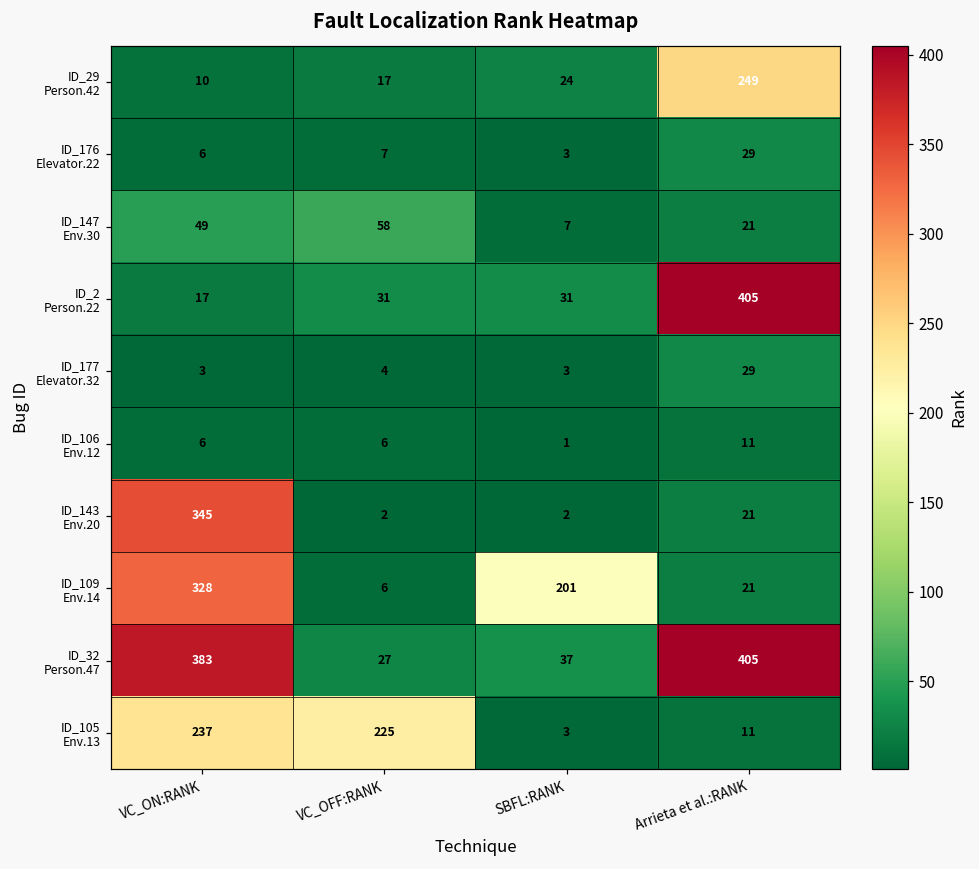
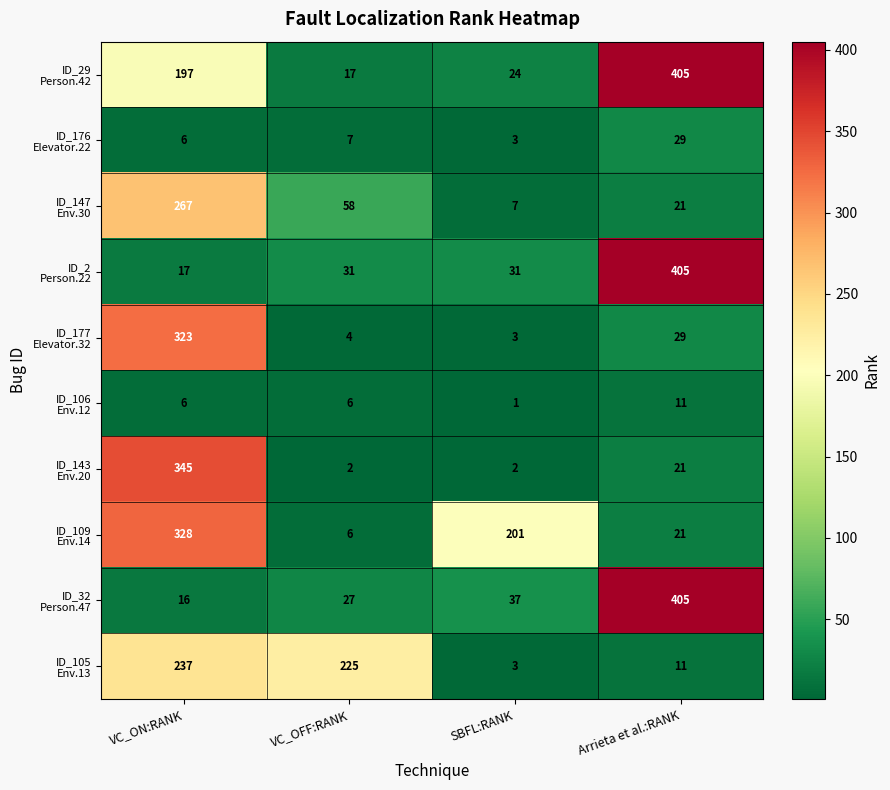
  {
    "ID_29 Person.42": {
-     "VC_ON:RANK": 10,
+     "VC_ON:RANK": 197,
      "VC_OFF:RANK": 17,
      "SBFL:RANK": 24,
-     "Arrieta et al.:RANK": 249
+     "Arrieta et al.:RANK": 405
    },
    "ID_176 Elevator.22": {
      "VC_ON:RANK": 6,
      "VC_OFF:RANK": 7,
      "SBFL:RANK": 3,
      "Arrieta et al.:RANK": 29
    },
    "ID_147 Env.30": {
-     "VC_ON:RANK": 49,
+     "VC_ON:RANK": 267,
      "VC_OFF:RANK": 58,
      "SBFL:RANK": 7,
      "Arrieta et al.:RANK": 21
    },
    "ID_2 Person.22": {
      "VC_ON:RANK": 17,
      "VC_OFF:RANK": 31,
      "SBFL:RANK": 31,
      "Arrieta et al.:RANK": 405
    },
    "ID_177 Elevator.32": {
-     "VC_ON:RANK": 3,
+     "VC_ON:RANK": 323,
      "VC_OFF:RANK": 4,
      "SBFL:RANK": 3,
      "Arrieta et al.:RANK": 29
    },
    "ID_106 Env.12": {
      "VC_ON:RANK": 6,
      "VC_OFF:RANK": 6,
      "SBFL:RANK": 1,
      "Arrieta et al.:RANK": 11
    },
    "ID_143 Env.20": {
      "VC_ON:RANK": 345,
      "VC_OFF:RANK": 2,
      "SBFL:RANK": 2,
      "Arrieta et al.:RANK": 21
    },
    "ID_109 Env.14": {
      "VC_ON:RANK": 328,
      "VC_OFF:RANK": 6,
      "SBFL:RANK": 201,
      "Arrieta et al.:RANK": 21
    },
    "ID_32 Person.47": {
-     "VC_ON:RANK": 383,
+     "VC_ON:RANK": 16,
      "VC_OFF:RANK": 27,
      "SBFL:RANK": 37,
      "Arrieta et al.:RANK": 405
    },
    "ID_105 Env.13": {
      "VC_ON:RANK": 237,
      "VC_OFF:RANK": 225,
      "SBFL:RANK": 3,
      "Arrieta et al.:RANK": 11
    }
  }
